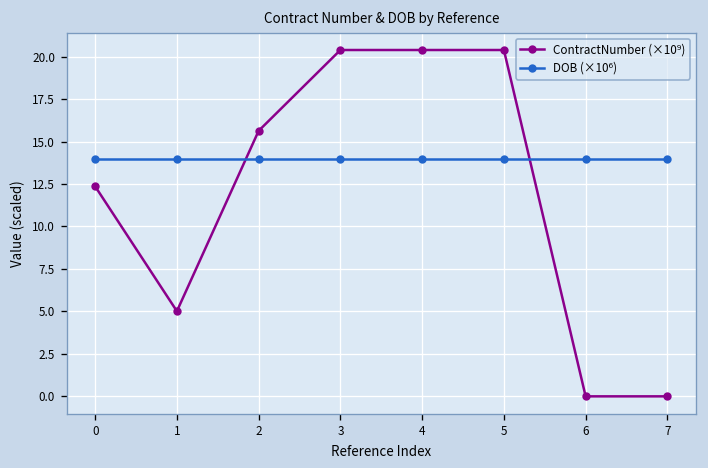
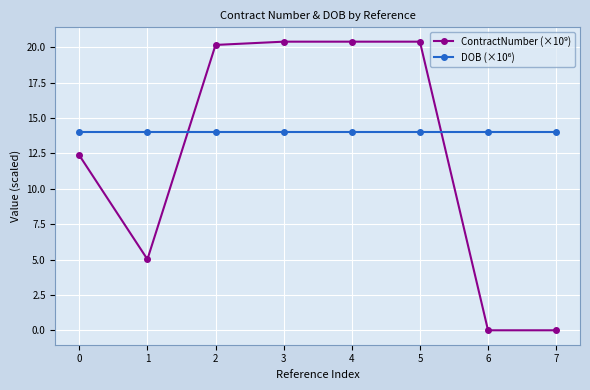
  {
    "ContractNumber (×10⁹)": {
      "0": 12.4,
      "1": 5.0,
-     "2": 15.6,
+     "2": 20.2,
      "3": 20.4,
      "4": 20.4,
      "5": 20.4,
      "6": 0.0,
      "7": 0.0
    },
    "DOB (×10⁶)": {
      "0": 14.0,
      "1": 14.0,
      "2": 14.0,
      "3": 14.0,
      "4": 14.0,
      "5": 14.0,
      "6": 14.0,
      "7": 14.0
    }
  }
